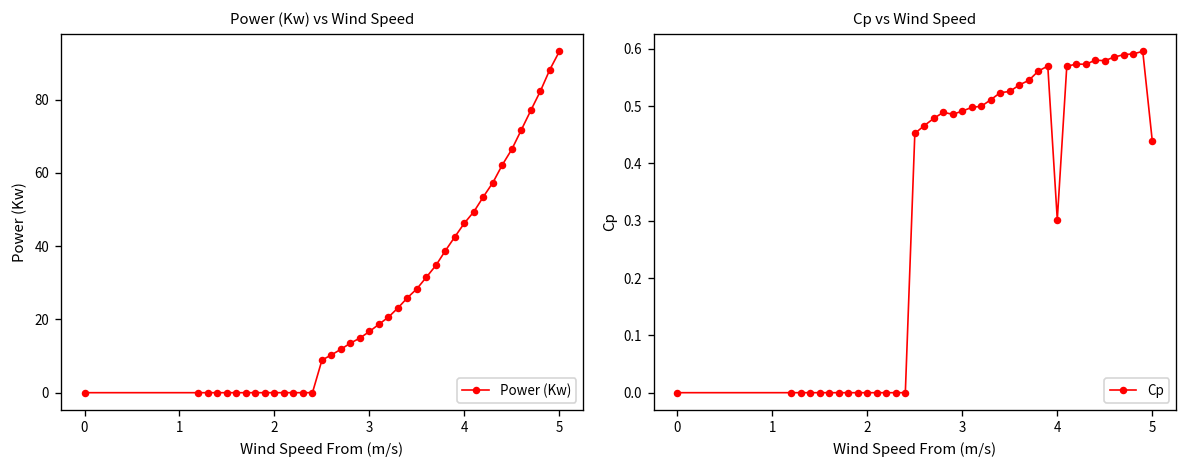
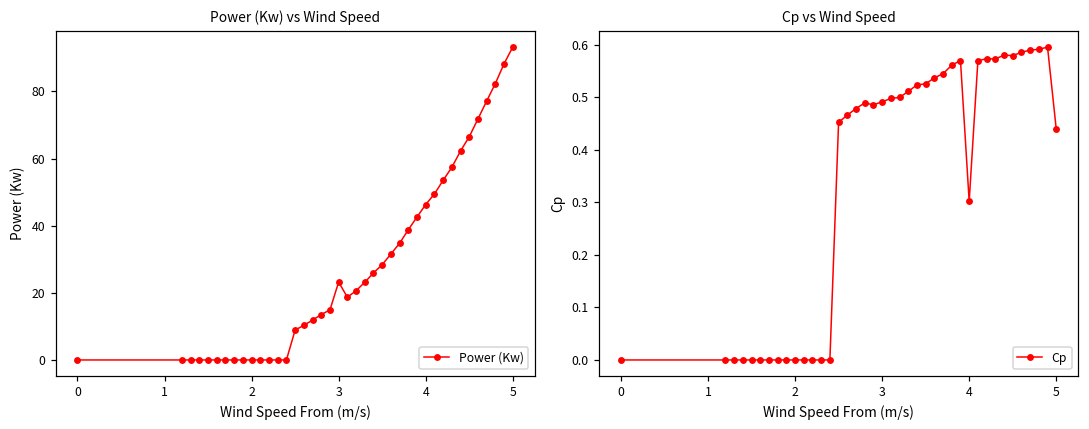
  {
    "Power (Kw) vs Wind Speed": {
      "0": 0,
      "2": 0,
-     "3": 17,
+     "3": 23,
      "4": 46,
      "5": 93
    },
    "Cp vs Wind Speed": {
      "0": 0.00,
      "2": 0.00,
      "3": 0.49,
      "4": 0.30,
      "5": 0.44
    }
  }
